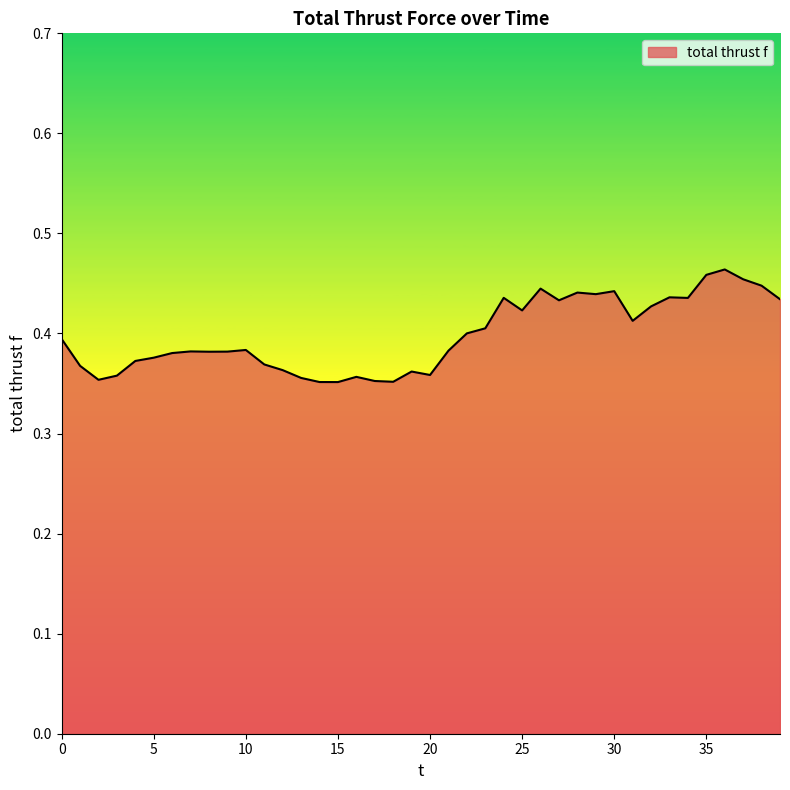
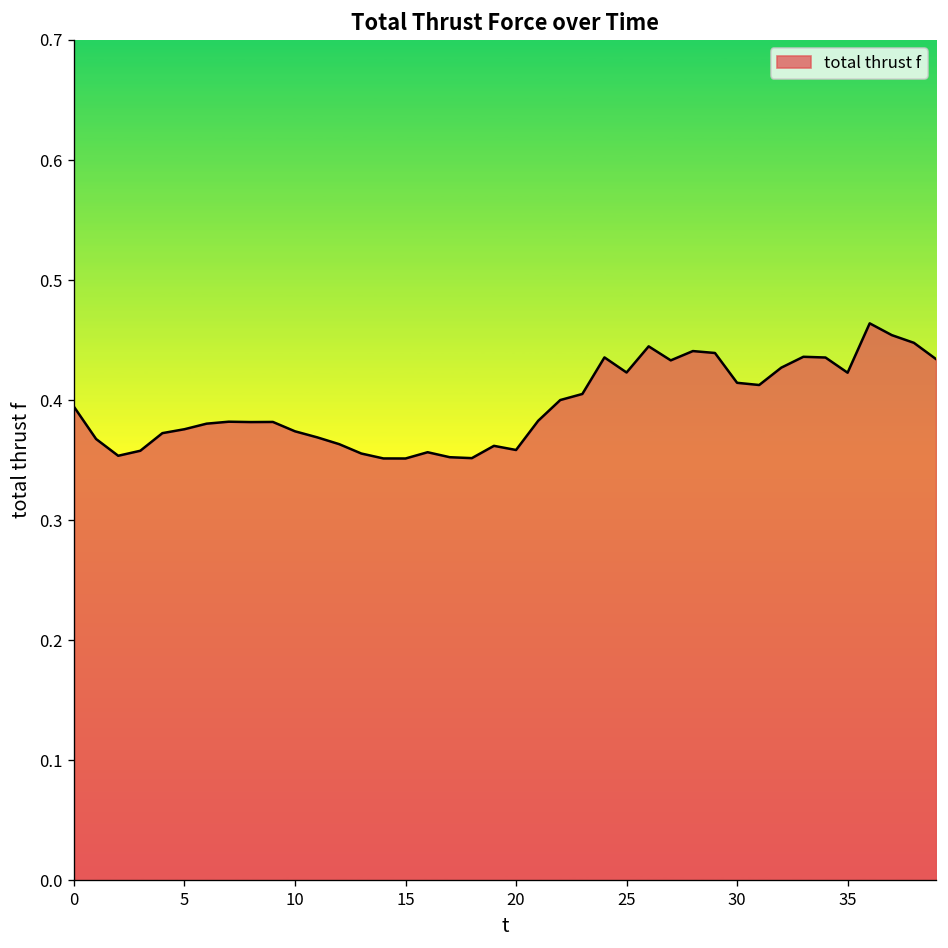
  {
    "0": 0.394,
    "5": 0.376,
-   "10": 0.384,
+   "10": 0.374,
    "15": 0.351,
    "20": 0.359,
    "25": 0.423,
-   "30": 0.442,
-   "35": 0.459
+   "30": 0.414,
+   "35": 0.423
  }
